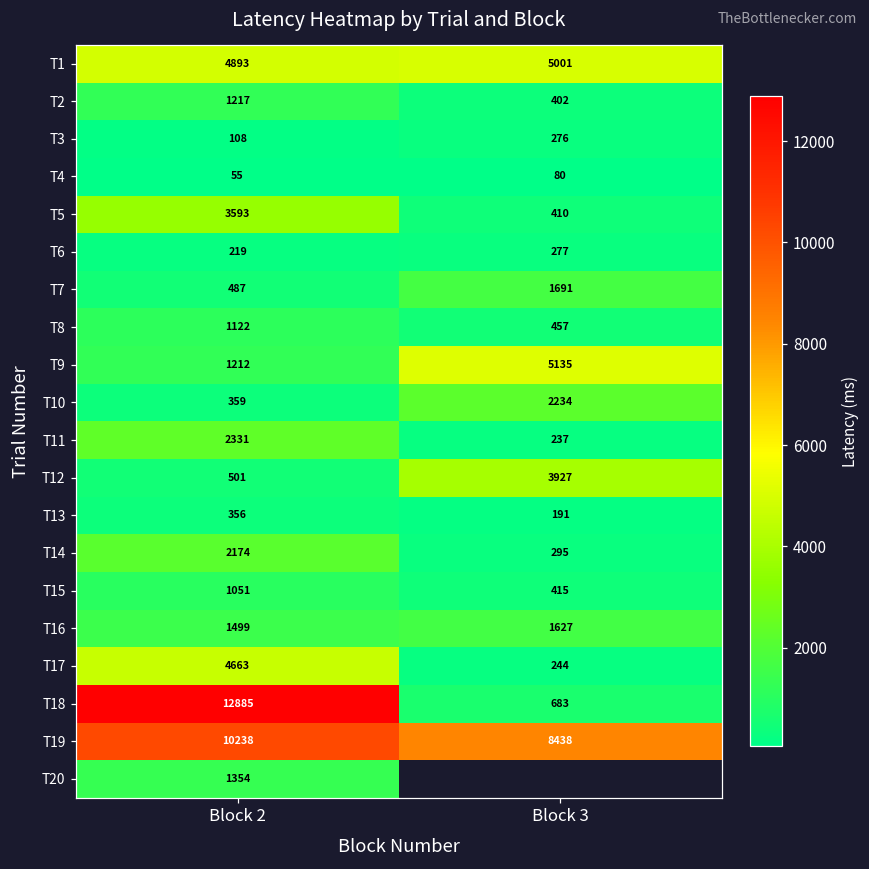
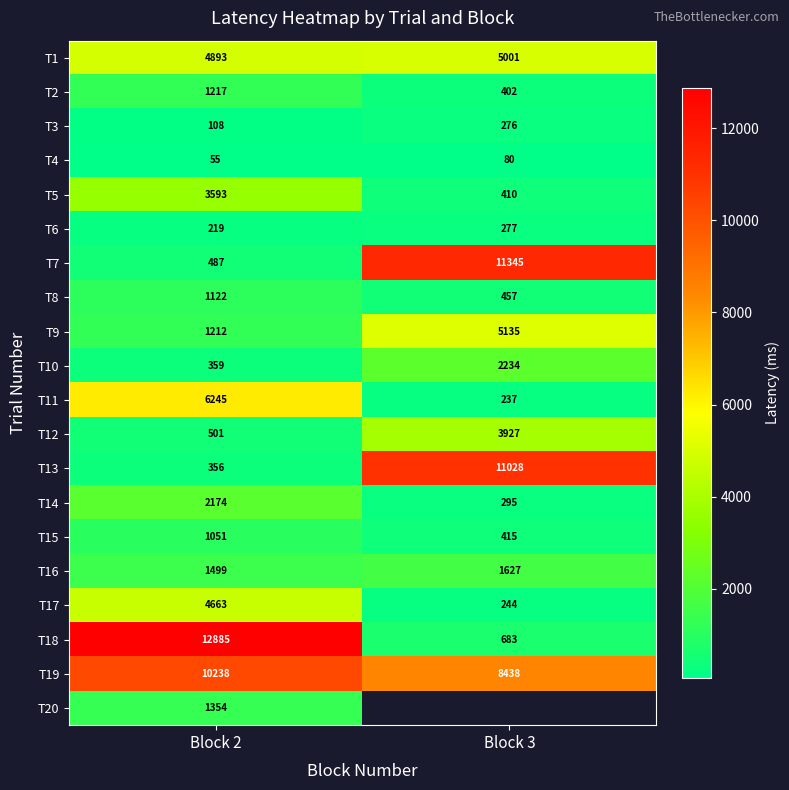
  {
    "T1": {
      "Block 2": 4893,
      "Block 3": 5001
    },
    "T2": {
      "Block 2": 1217,
      "Block 3": 402
    },
    "T3": {
      "Block 2": 108,
      "Block 3": 276
    },
    "T4": {
      "Block 2": 55,
      "Block 3": 80
    },
    "T5": {
      "Block 2": 3593,
      "Block 3": 410
    },
    "T6": {
      "Block 2": 219,
      "Block 3": 277
    },
    "T7": {
      "Block 2": 487,
-     "Block 3": 1691
+     "Block 3": 11345
    },
    "T8": {
      "Block 2": 1122,
      "Block 3": 457
    },
    "T9": {
      "Block 2": 1212,
      "Block 3": 5135
    },
    "T10": {
      "Block 2": 359,
      "Block 3": 2234
    },
    "T11": {
-     "Block 2": 2331,
+     "Block 2": 6245,
      "Block 3": 237
    },
    "T12": {
      "Block 2": 501,
      "Block 3": 3927
    },
    "T13": {
      "Block 2": 356,
-     "Block 3": 191
+     "Block 3": 11028
    },
    "T14": {
      "Block 2": 2174,
      "Block 3": 295
    },
    "T15": {
      "Block 2": 1051,
      "Block 3": 415
    },
    "T16": {
      "Block 2": 1499,
      "Block 3": 1627
    },
    "T17": {
      "Block 2": 4663,
      "Block 3": 244
    },
    "T18": {
      "Block 2": 12885,
      "Block 3": 683
    },
    "T19": {
      "Block 2": 10238,
      "Block 3": 8438
    },
    "T20": {
      "Block 2": 1354
    }
  }
